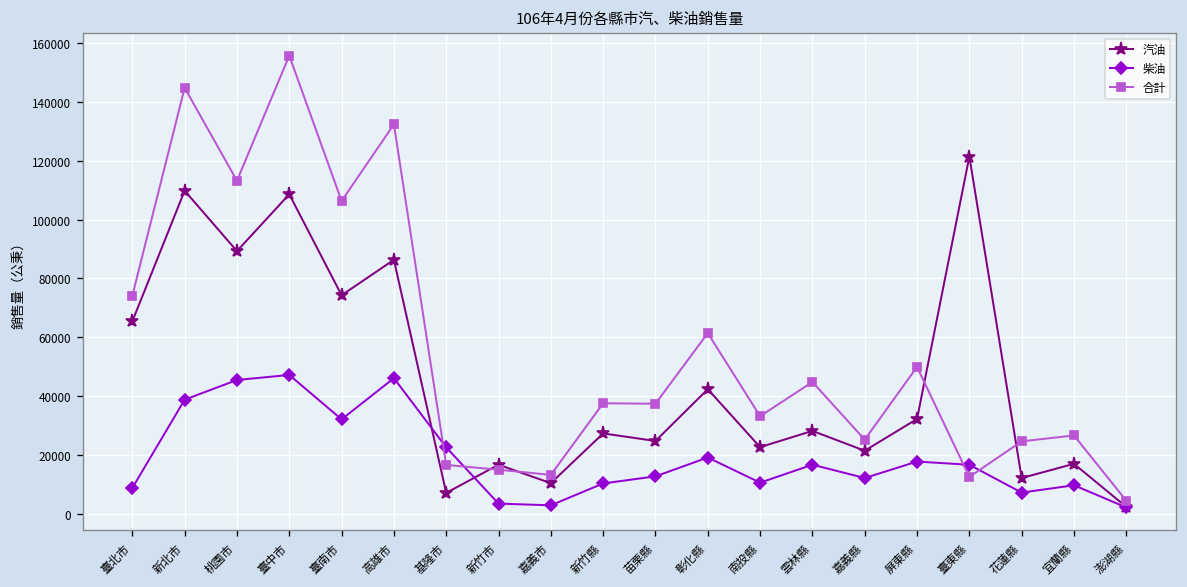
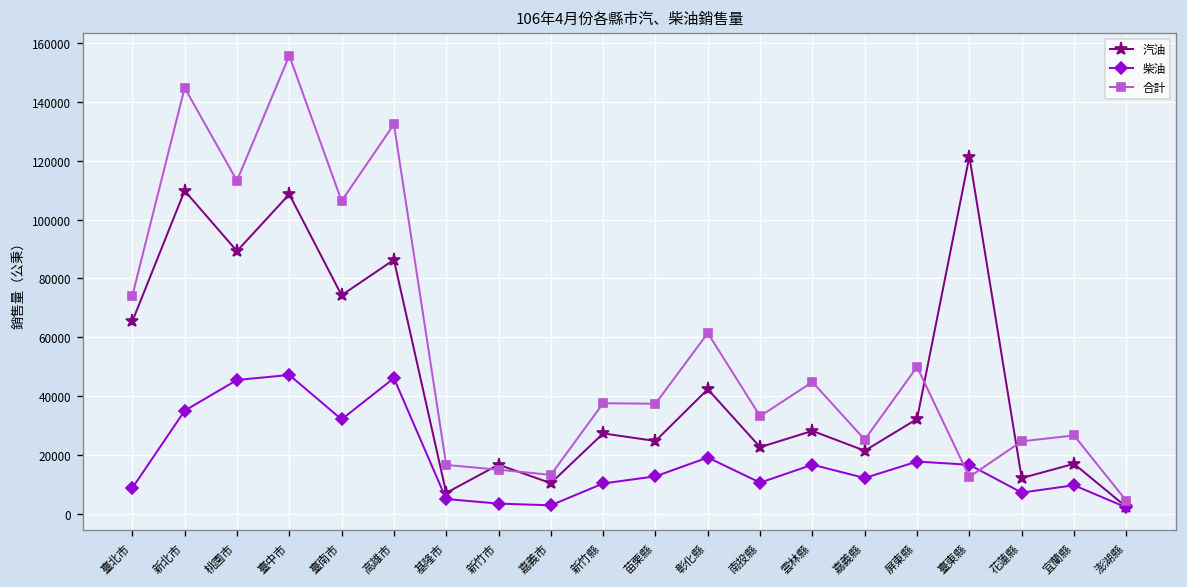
  {
    "汽油": {
      "臺北市": 65000,
      "新北市": 110000,
      "桃園市": 89000,
      "臺中市": 109000,
      "臺南市": 74000,
      "高雄市": 86000,
      "基隆市": 7000,
      "新竹市": 17000,
      "嘉義市": 10000,
      "新竹縣": 27000,
      "苗栗縣": 25000,
      "彰化縣": 42000,
      "南投縣": 23000,
      "雲林縣": 28000,
      "嘉義縣": 21000,
      "屏東縣": 32000,
      "臺東縣": 121000,
      "花蓮縣": 12000,
      "宜蘭縣": 17000
    },
    "柴油": {
      "臺北市": 9000,
-     "新北市": 39000,
+     "新北市": 35000,
      "桃園市": 45000,
      "臺中市": 47000,
      "臺南市": 32000,
      "高雄市": 46000,
-     "基隆市": 23000,
+     "基隆市": 5000,
      "新竹市": 3000,
      "嘉義市": 3000,
      "新竹縣": 10000,
      "苗栗縣": 13000,
      "彰化縣": 19000,
      "南投縣": 11000,
      "雲林縣": 17000,
      "嘉義縣": 12000,
      "屏東縣": 18000,
      "臺東縣": 17000,
      "花蓮縣": 7000,
      "宜蘭縣": 10000
    },
    "合計": {
      "臺北市": 74000,
      "新北市": 145000,
      "桃園市": 113000,
      "臺中市": 156000,
      "臺南市": 106000,
      "高雄市": 132000,
      "基隆市": 17000,
      "新竹市": 15000,
      "嘉義市": 13000,
      "新竹縣": 38000,
      "苗栗縣": 37000,
      "彰化縣": 61000,
      "南投縣": 33000,
      "雲林縣": 45000,
      "嘉義縣": 25000,
      "屏東縣": 50000,
      "臺東縣": 12000,
      "花蓮縣": 25000,
      "宜蘭縣": 27000,
      "澎湖縣": 4000
    }
  }
